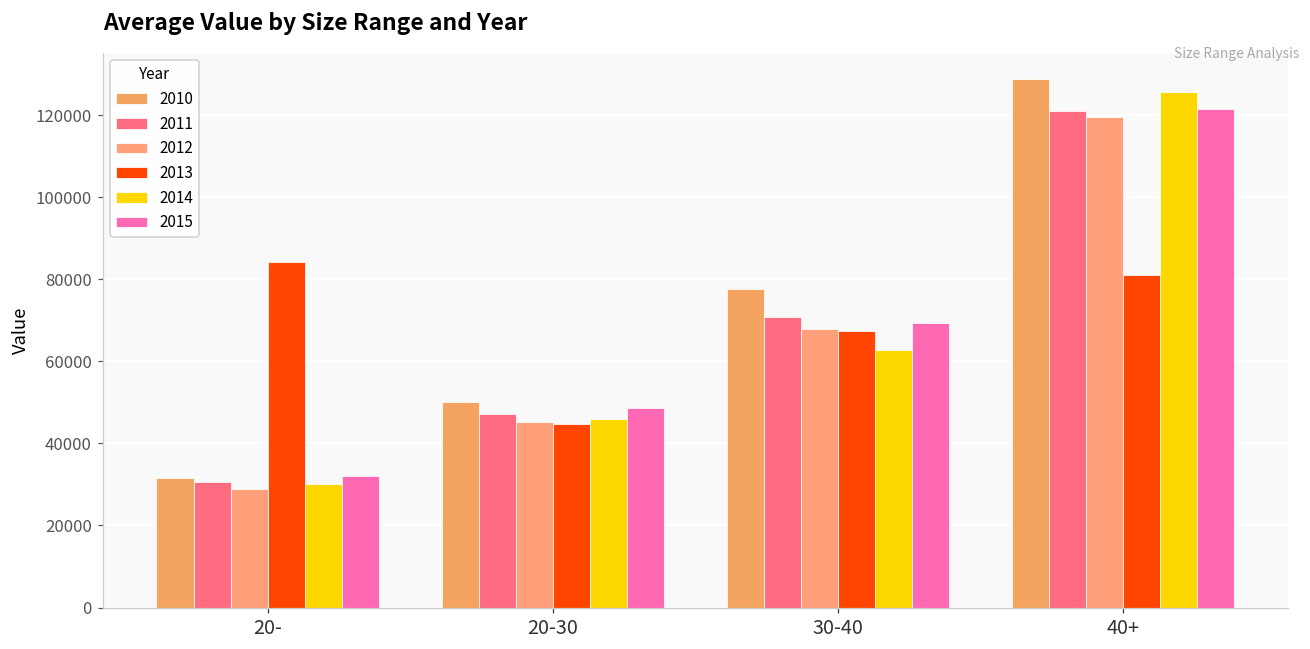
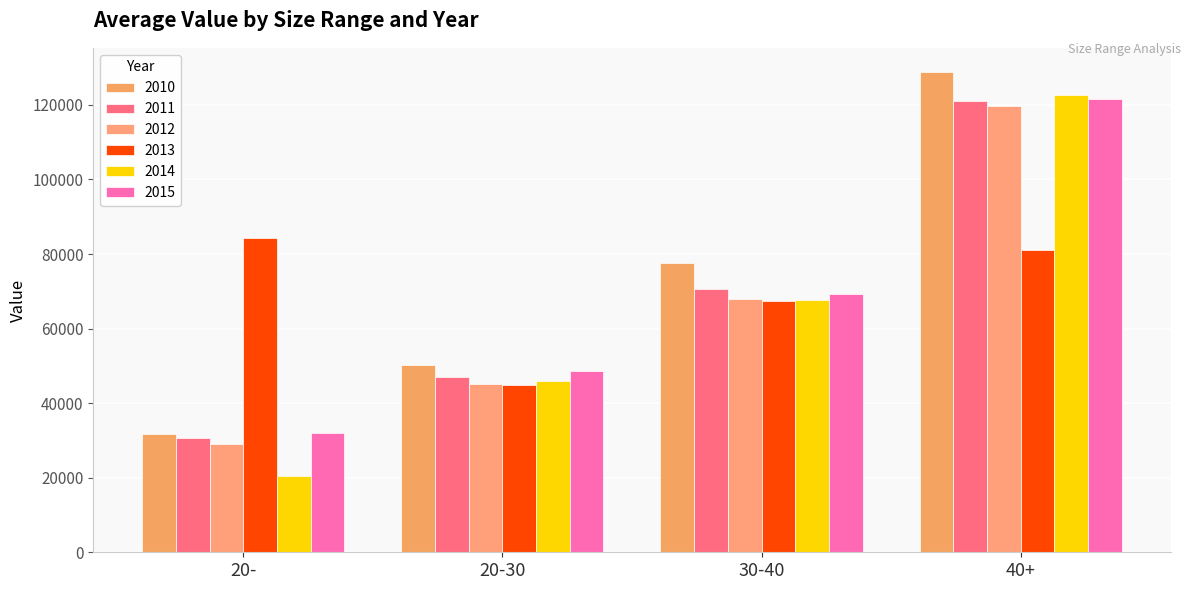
  {
    "2013": {
      "20-": 84000,
      "20-30": 45000,
      "30-40": 67000,
      "40+": 81000
    },
    "2014": {
-     "20-": 30000,
+     "20-": 21000,
      "20-30": 46000,
-     "30-40": 63000,
-     "40+": 126000
+     "30-40": 68000,
+     "40+": 123000
    }
  }
